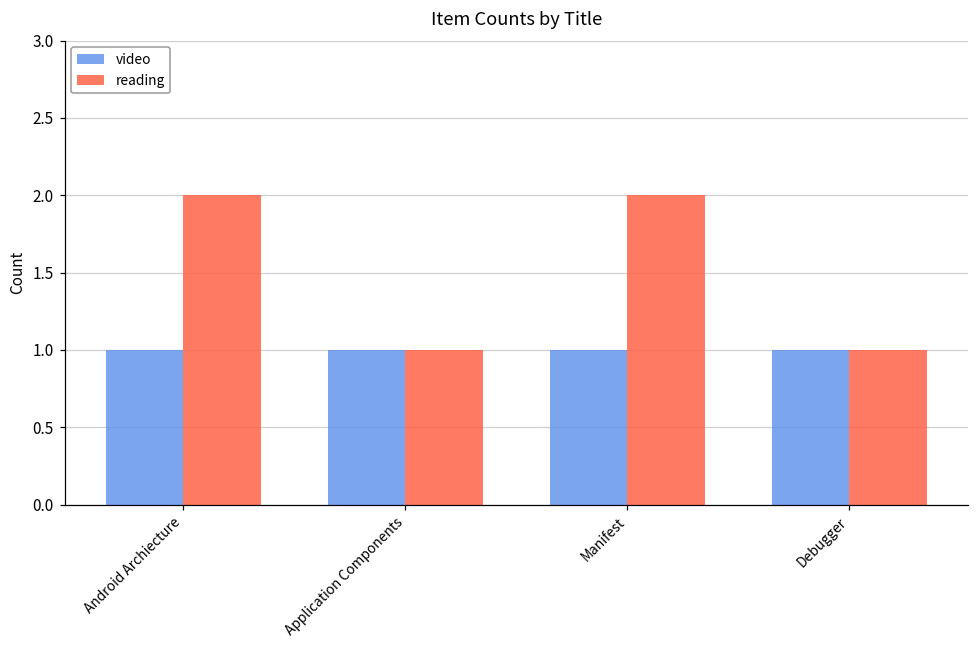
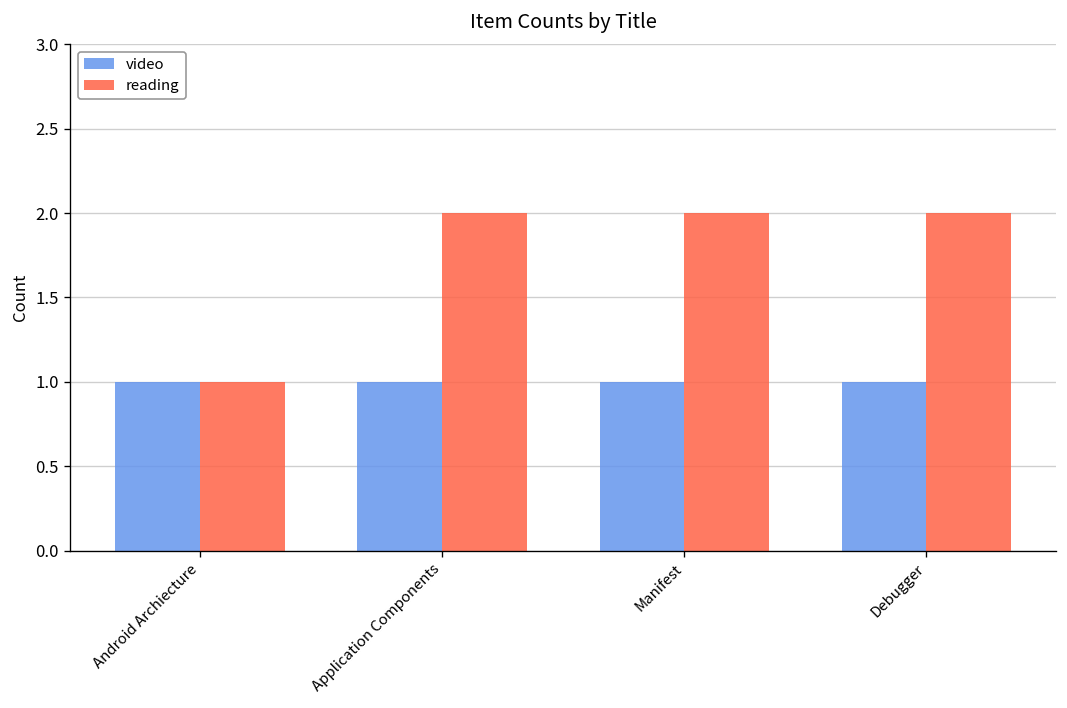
  {
    "video": {
      "Android Archiecture": 1,
      "Application Components": 1,
      "Manifest": 1,
      "Debugger": 1
    },
    "reading": {
-     "Android Archiecture": 2,
-     "Application Components": 1,
+     "Android Archiecture": 1,
+     "Application Components": 2,
      "Manifest": 2,
-     "Debugger": 1
+     "Debugger": 2
    }
  }
